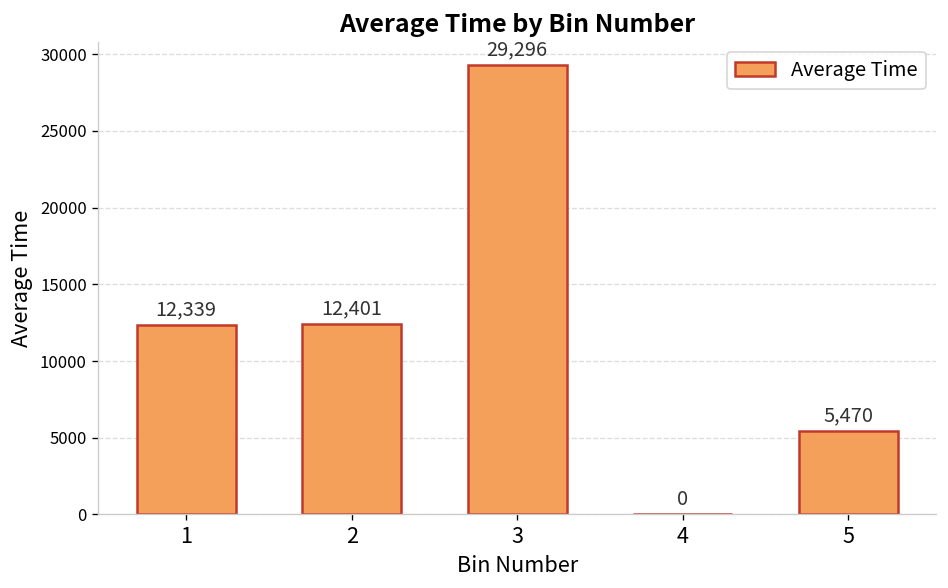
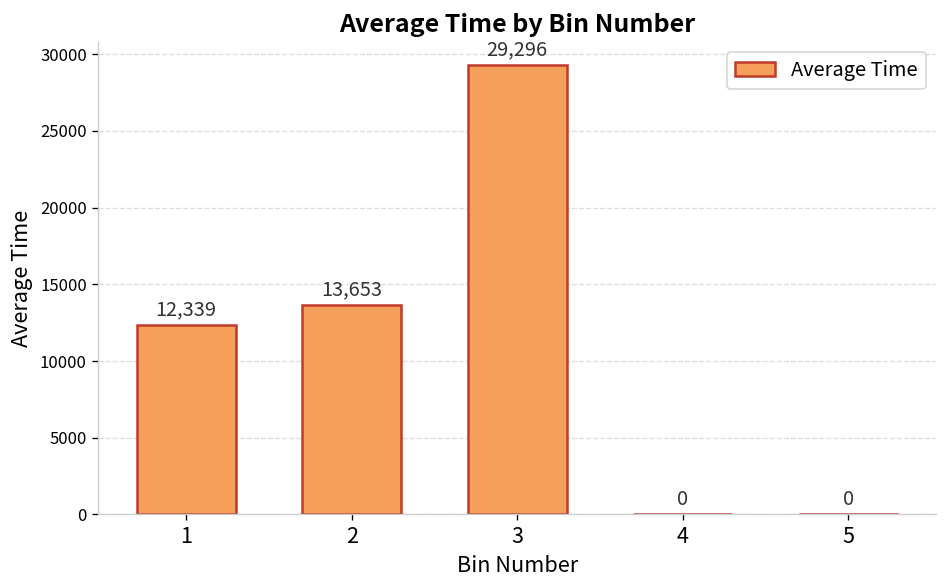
  {
    "1": "12,339",
-   "2": "12,401",
+   "2": "13,653",
    "3": "29,296",
    "4": "0",
-   "5": "5,470"
+   "5": "0"
  }
